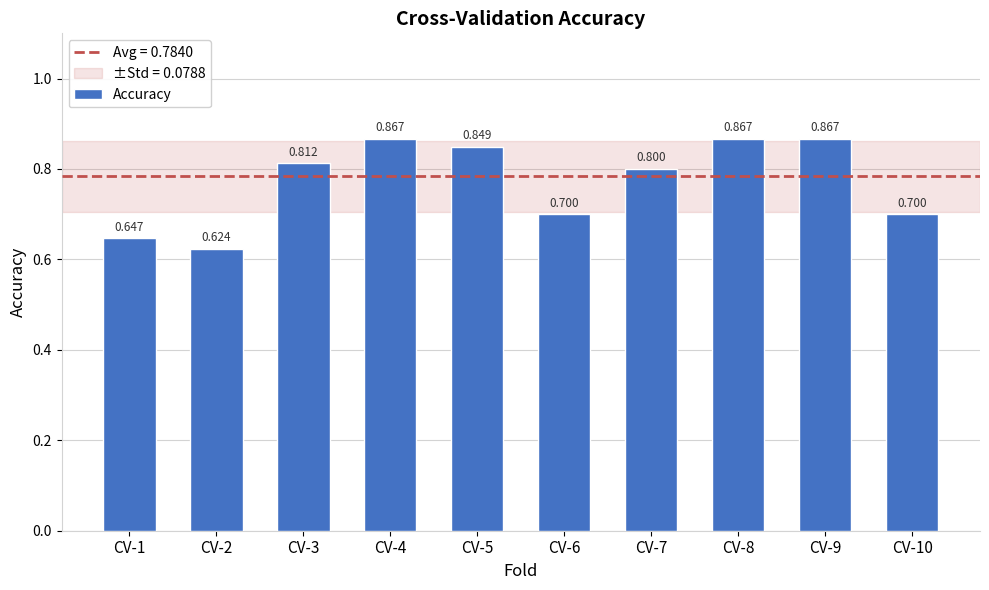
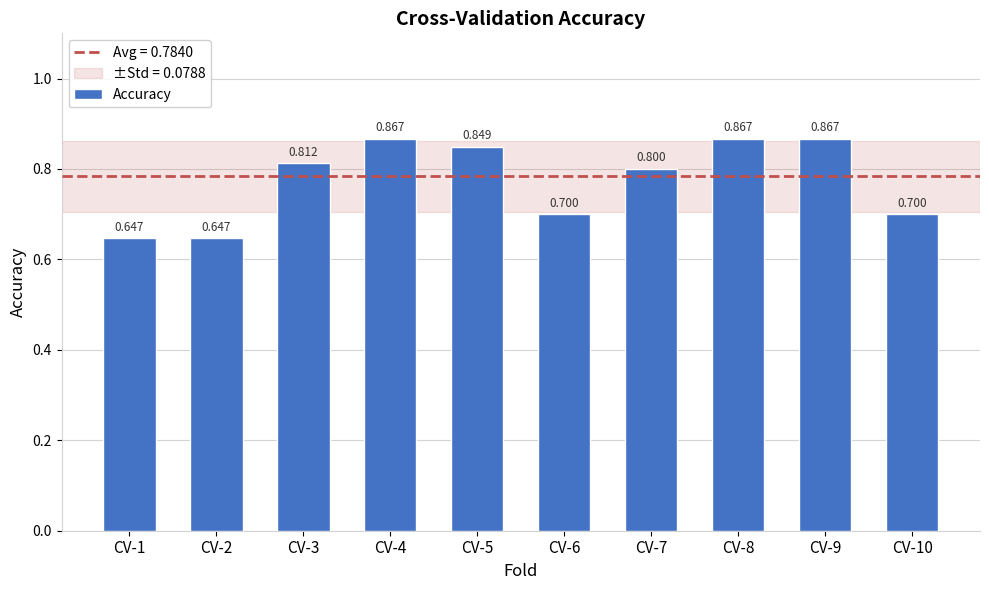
  {
    "CV-1": 0.647,
-   "CV-2": 0.624,
+   "CV-2": 0.647,
    "CV-3": 0.812,
    "CV-4": 0.867,
    "CV-5": 0.849,
    "CV-6": 0.700,
    "CV-7": 0.800,
    "CV-8": 0.867,
    "CV-9": 0.867,
    "CV-10": 0.700
  }
